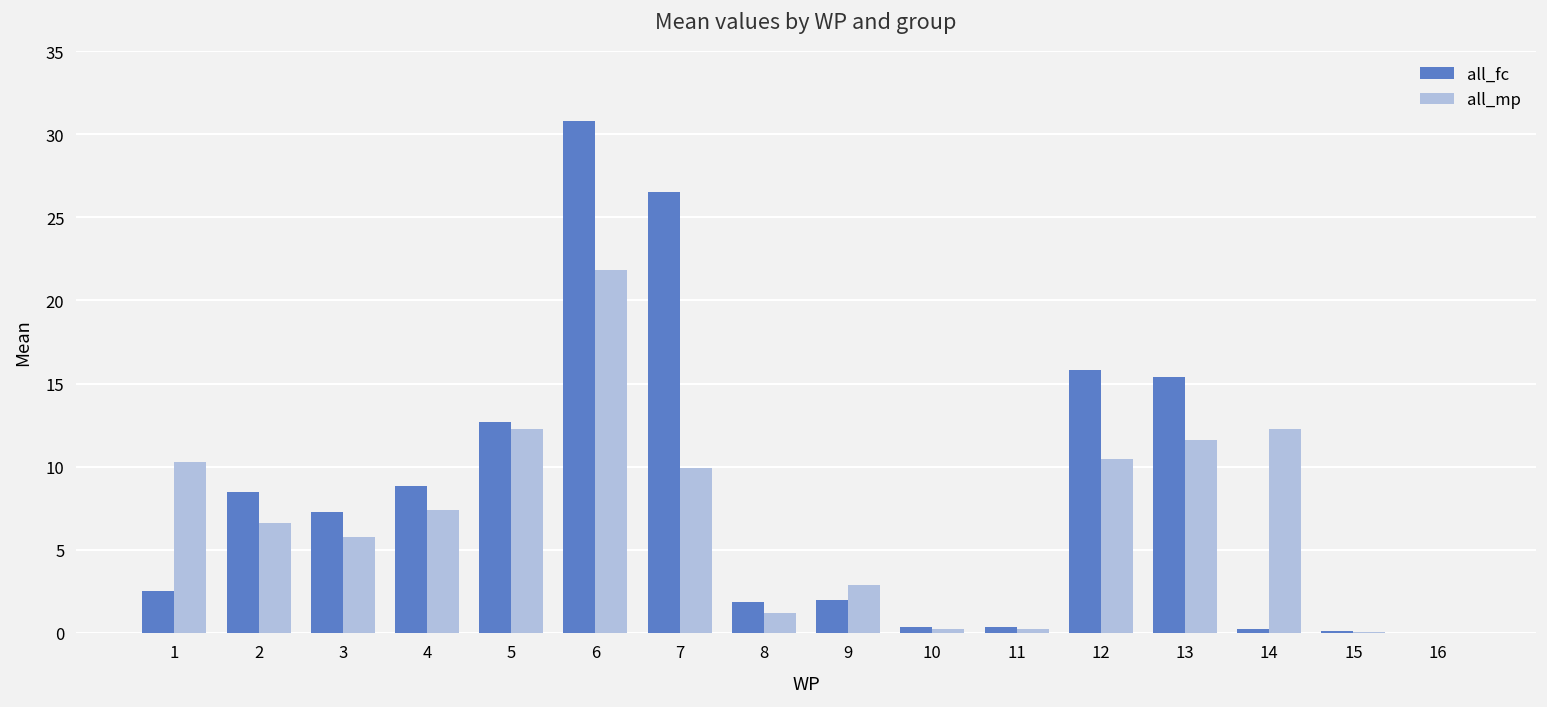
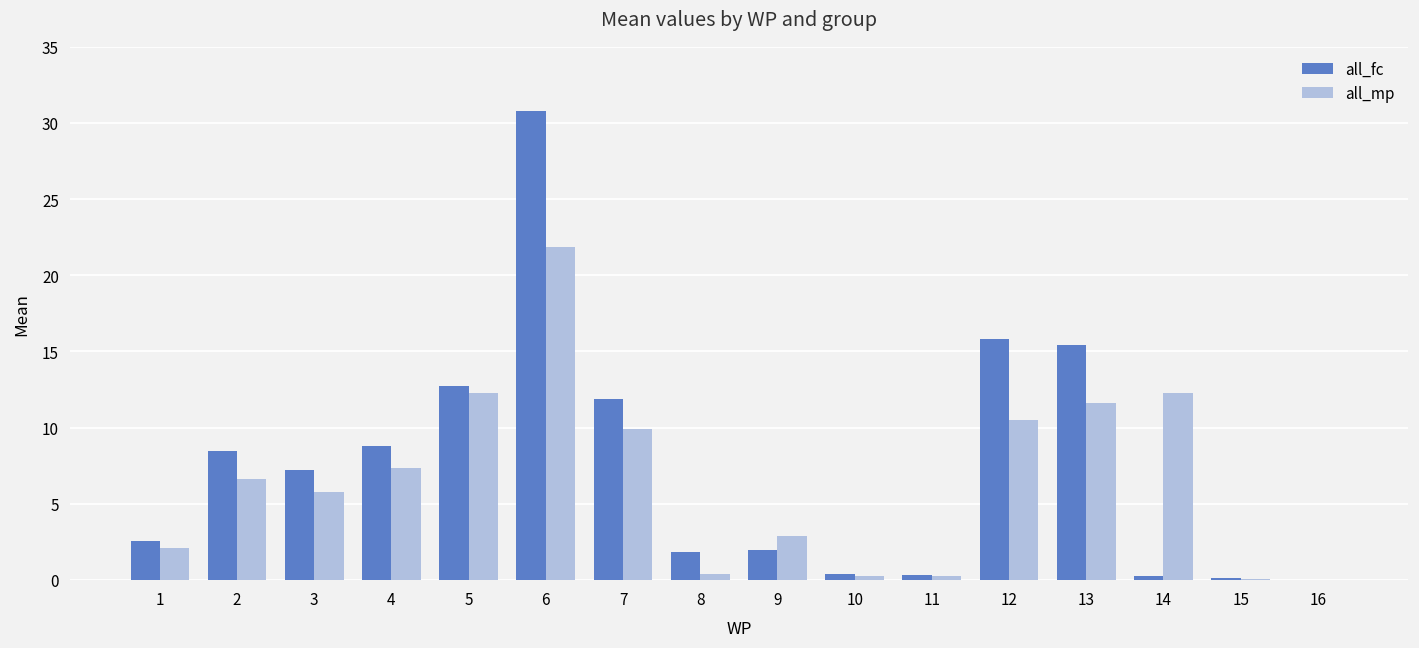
  {
    "all_fc": {
      "1": 2.5,
      "2": 8.5,
      "3": 7.2,
      "4": 8.8,
      "5": 12.7,
      "6": 30.8,
-     "7": 26.5,
+     "7": 11.9,
      "8": 1.8,
      "9": 2.0,
      "10": 0.4,
      "11": 0.4,
      "12": 15.8,
      "13": 15.4,
      "14": 0.3,
      "16": 0.0
    },
    "all_mp": {
-     "1": 10.3,
+     "1": 2.1,
      "2": 6.6,
      "3": 5.8,
      "4": 7.4,
      "5": 12.3,
      "6": 21.8,
      "7": 9.9,
-     "8": 1.2,
+     "8": 0.4,
      "9": 2.9,
      "10": 0.2,
      "11": 0.2,
      "12": 10.5,
      "13": 11.6,
      "14": 12.3,
      "16": 0.0
    }
  }
